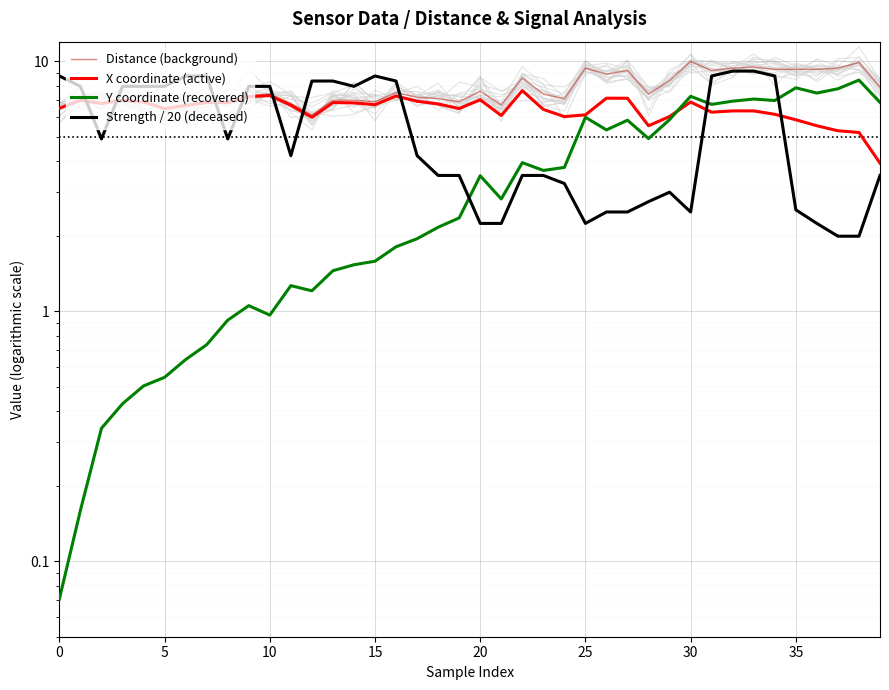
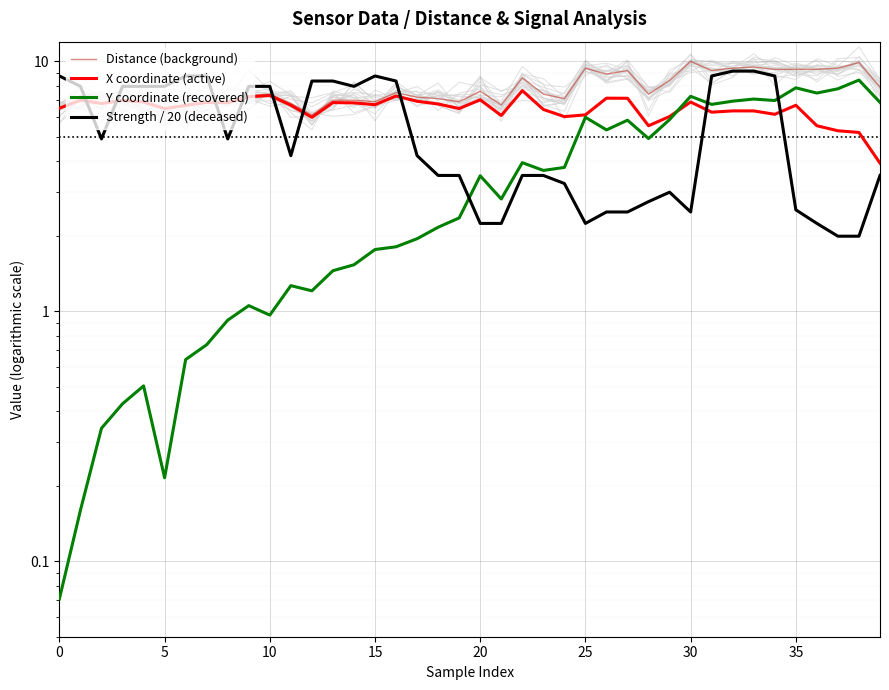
  {
    "X coordinate (active)": {
      "30": 6.9,
-     "35": 5.8
+     "35": 6.7
    },
    "Y coordinate (recovered)": {
      "0": 0.07,
-     "5": 0.55,
+     "5": 0.22,
      "10": 0.97,
-     "15": 1.6,
+     "15": 1.8,
      "20": 3.5,
      "30": 7.3,
      "35": 7.8
    },
    "Strength / 20 (deceased)": {
      "0": 8.8,
      "10": 8.0,
      "15": 8.8,
      "20": 2.3,
      "25": 2.3,
      "30": 2.5,
      "35": 2.6
    }
  }
